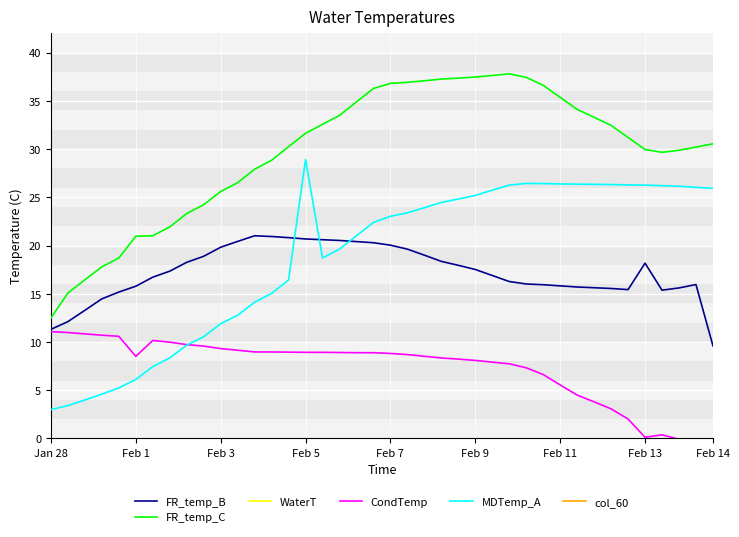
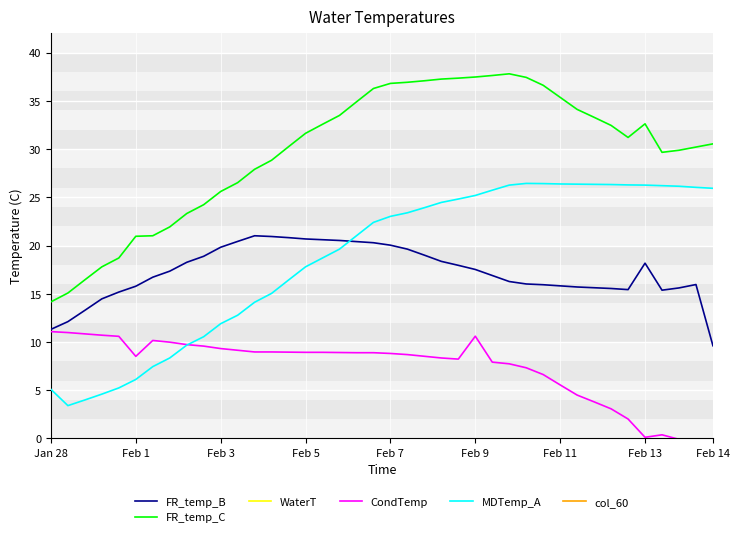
  {
    "FR_temp_B": {
      "Feb 1": 16,
      "Feb 3": 20,
      "Feb 5": 21,
      "Feb 7": 20,
      "Feb 9": 18,
      "Feb 11": 16,
      "Feb 13": 18,
      "Feb 14": 10
    },
    "FR_temp_C": {
-     "Jan 28": 12,
+     "Jan 28": 14,
      "Feb 1": 21,
      "Feb 3": 26,
      "Feb 5": 32,
      "Feb 7": 37,
      "Feb 9": 37,
      "Feb 11": 35,
-     "Feb 13": 30,
+     "Feb 13": 33,
      "Feb 14": 31
    },
    "CondTemp": {
      "Feb 1": 9,
      "Feb 3": 9,
      "Feb 5": 9,
      "Feb 7": 9,
-     "Feb 9": 8,
+     "Feb 9": 11,
      "Feb 11": 6,
      "Feb 13": 0
    },
    "MDTemp_A": {
-     "Jan 28": 3,
+     "Jan 28": 5,
      "Feb 1": 6,
      "Feb 3": 12,
-     "Feb 5": 29,
+     "Feb 5": 18,
      "Feb 7": 23,
      "Feb 9": 25,
      "Feb 11": 26,
      "Feb 13": 26,
      "Feb 14": 26
    }
  }
